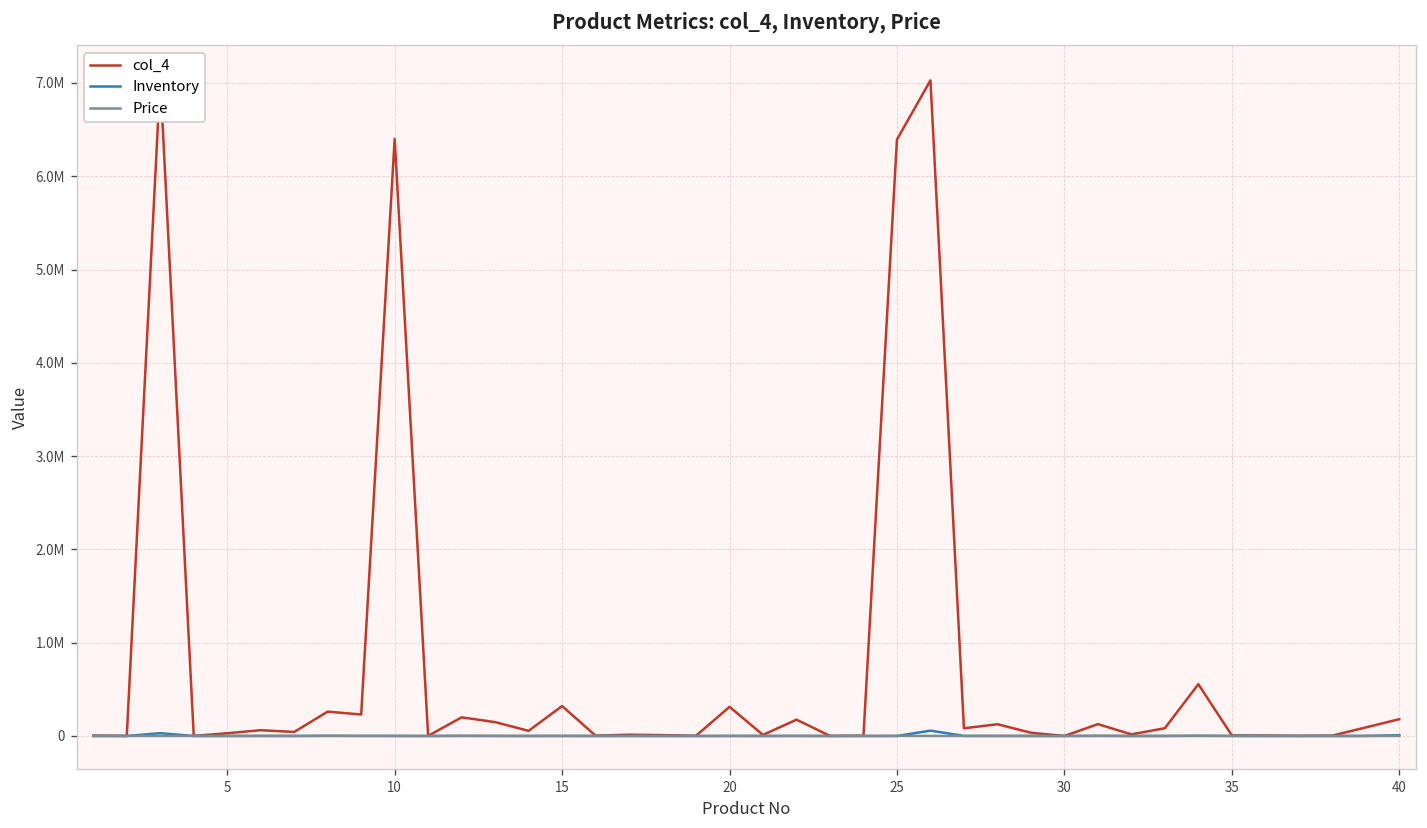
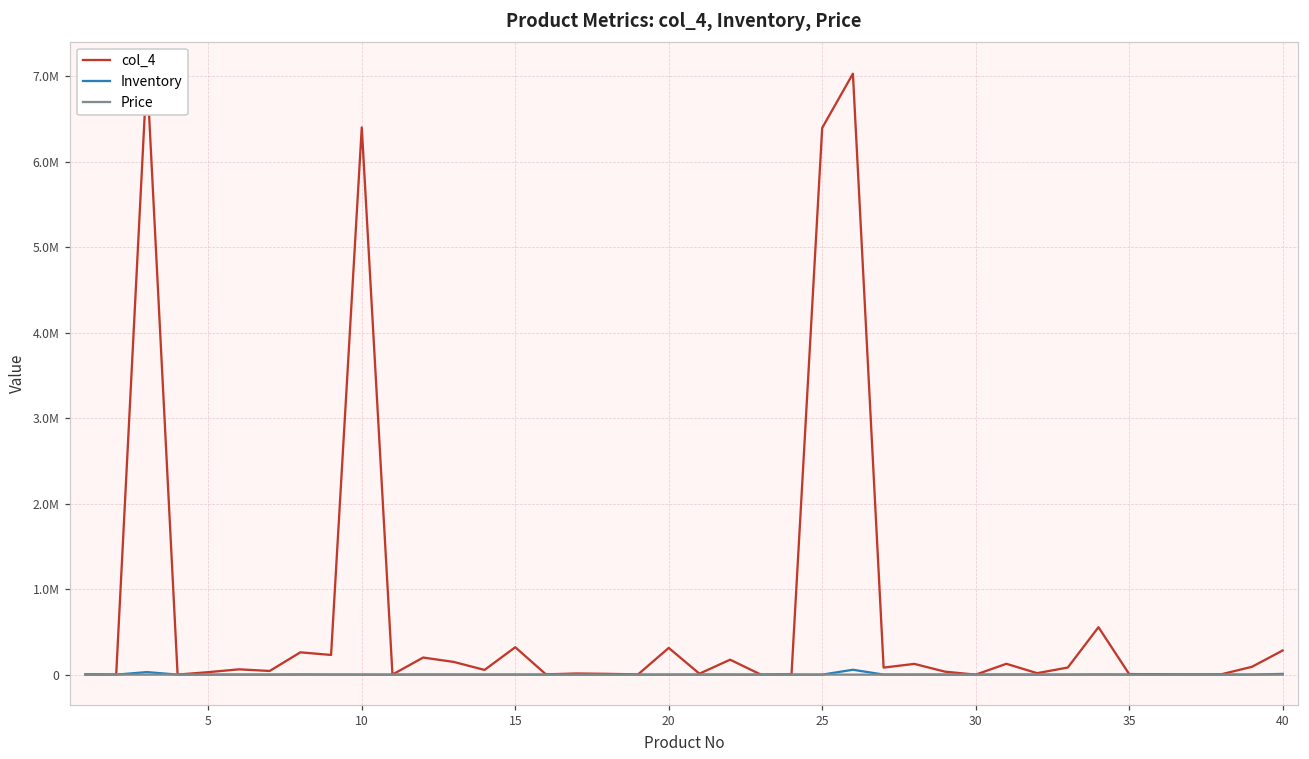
  {
    "col_4": {
      "10": 6400000,
      "15": 300000,
      "20": 300000,
      "25": 6400000,
-     "40": 200000
+     "40": 300000
    }
  }
